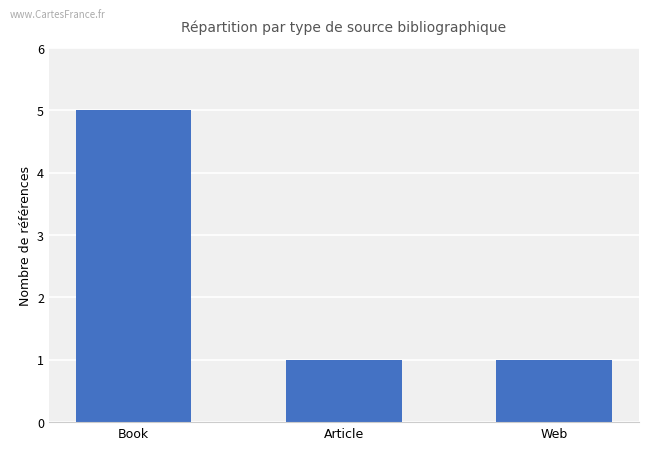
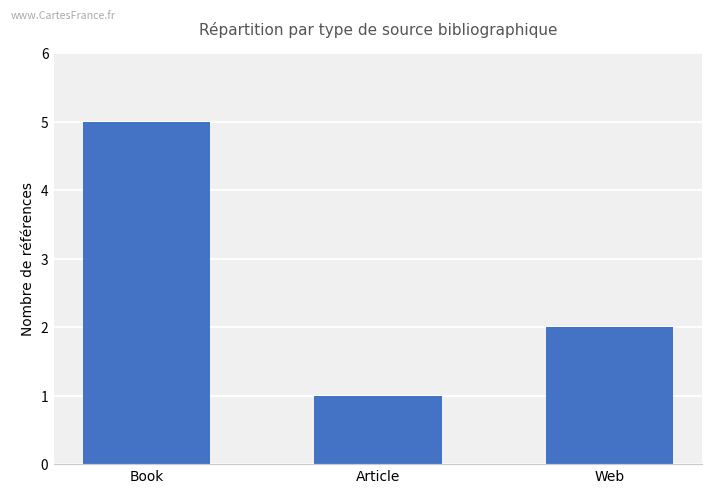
  {
    "Book": 5,
    "Article": 1,
-   "Web": 1
+   "Web": 2
  }
